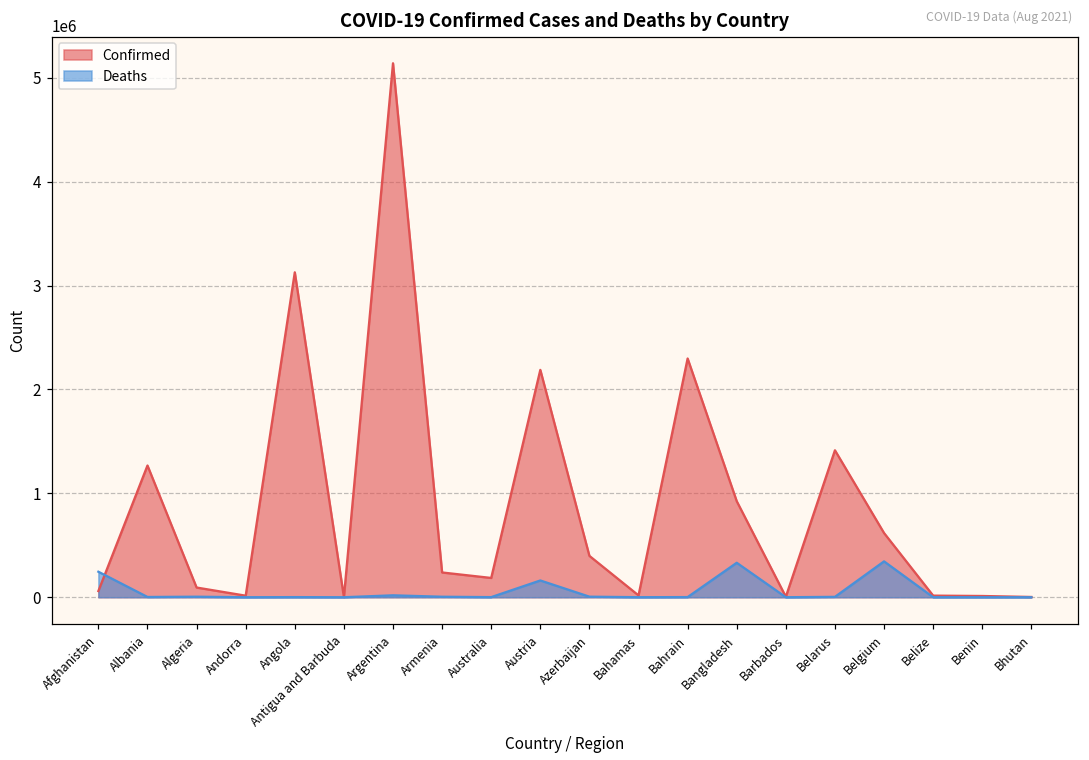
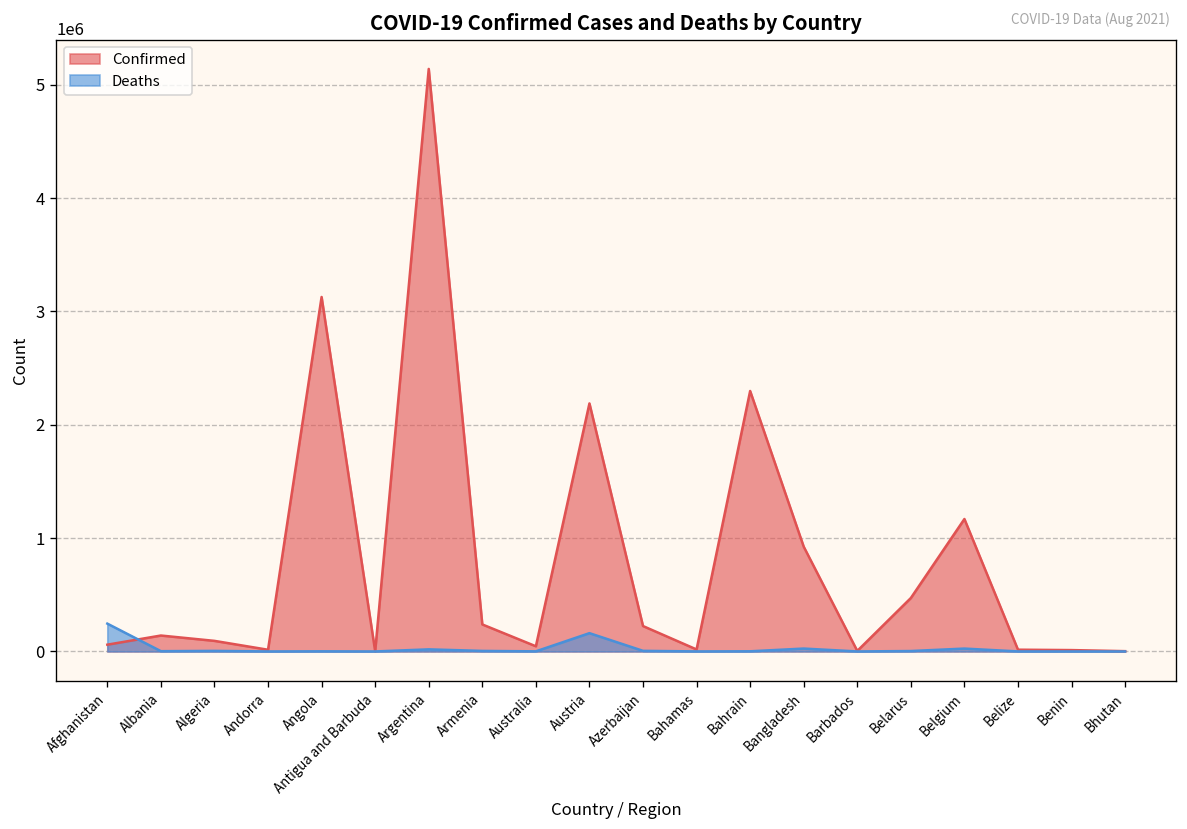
  {
    "Confirmed": {
      "Afghanistan": 100000,
-     "Albania": 1300000,
+     "Albania": 100000,
      "Algeria": 100000,
      "Angola": 3100000,
      "Argentina": 5100000,
      "Armenia": 200000,
-     "Australia": 200000,
+     "Australia": 0,
      "Austria": 2200000,
-     "Azerbaijan": 400000,
+     "Azerbaijan": 200000,
      "Bahrain": 2300000,
      "Bangladesh": 900000,
-     "Belarus": 1400000,
-     "Belgium": 600000
+     "Belarus": 500000,
+     "Belgium": 1200000
    },
    "Deaths": {
      "Afghanistan": 200000,
      "Albania": 0,
      "Algeria": 0,
      "Angola": 0,
      "Argentina": 0,
      "Armenia": 0,
      "Australia": 0,
      "Austria": 200000,
      "Azerbaijan": 0,
      "Bahrain": 0,
-     "Bangladesh": 300000,
+     "Bangladesh": 0,
      "Belarus": 0,
-     "Belgium": 300000
+     "Belgium": 0
    }
  }
